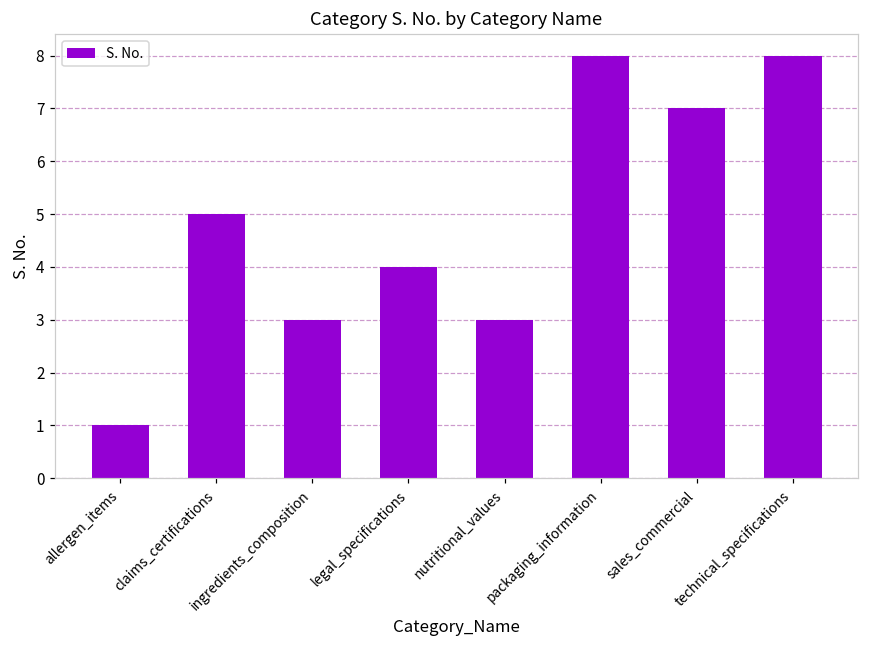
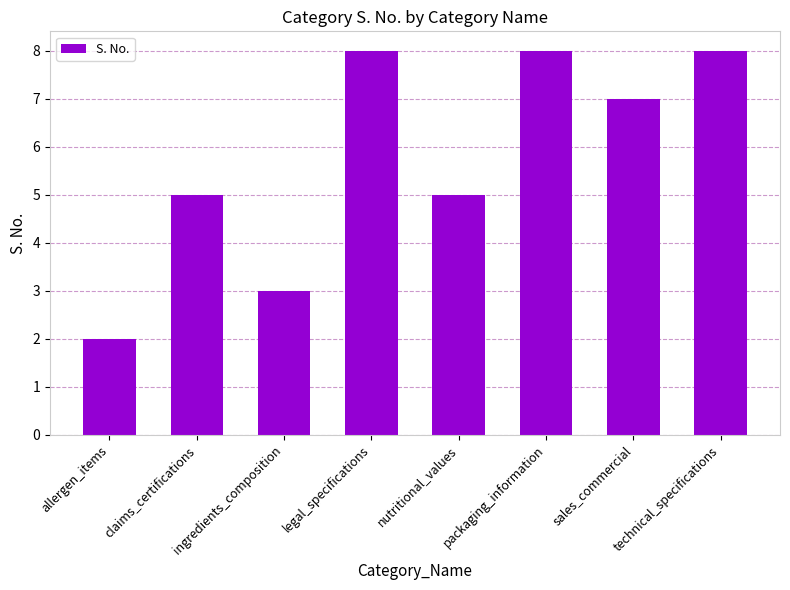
  {
-   "allergen_items": 1,
+   "allergen_items": 2,
    "claims_certifications": 5,
    "ingredients_composition": 3,
-   "legal_specifications": 4,
-   "nutritional_values": 3,
+   "legal_specifications": 8,
+   "nutritional_values": 5,
    "packaging_information": 8,
    "sales_commercial": 7,
    "technical_specifications": 8
  }
